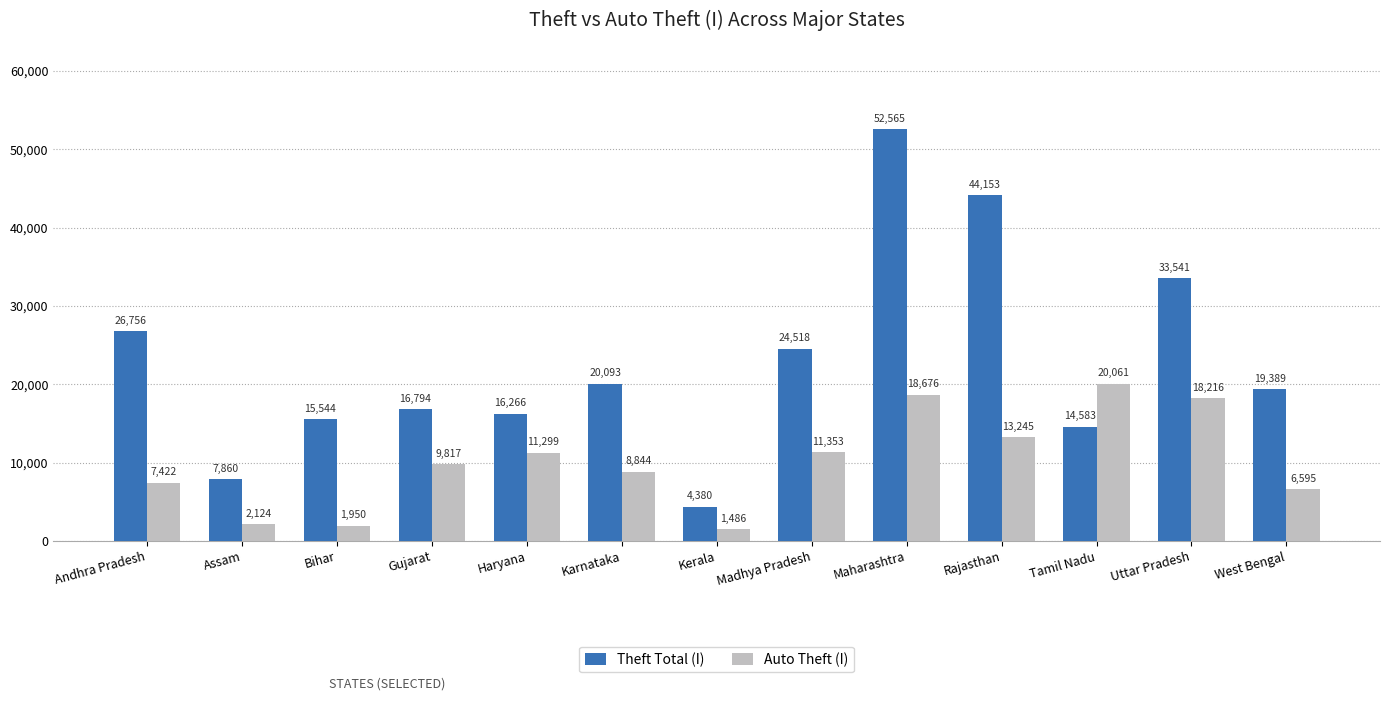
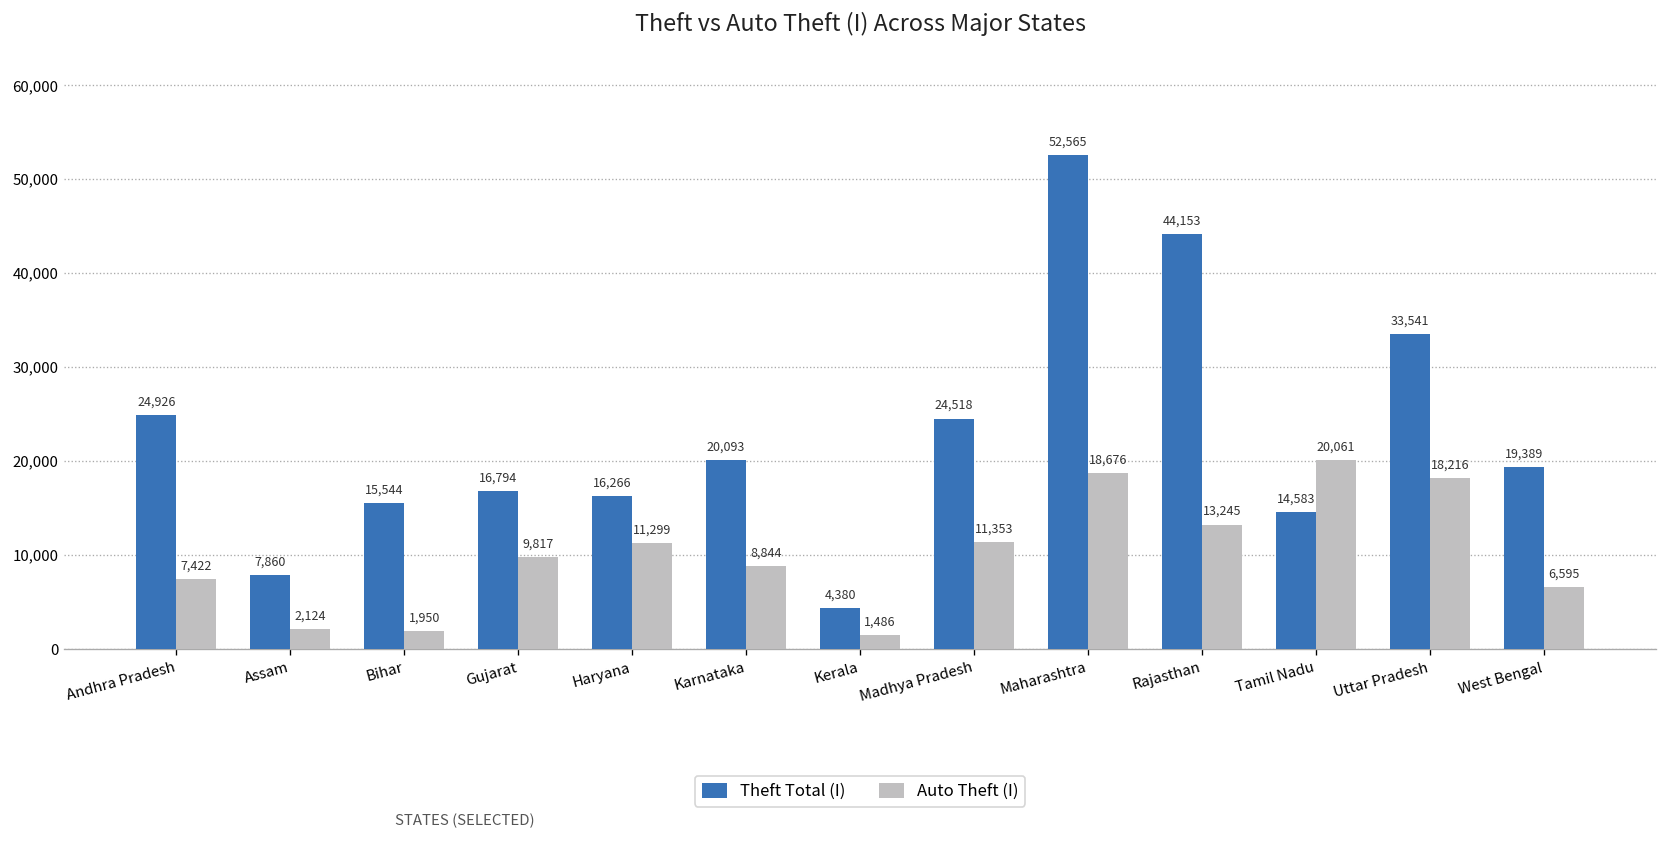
  {
    "Theft Total (I)": {
-     "Andhra Pradesh": "26,756",
+     "Andhra Pradesh": "24,926",
      "Assam": "7,860",
      "Bihar": "15,544",
      "Gujarat": "16,794",
      "Haryana": "16,266",
      "Karnataka": "20,093",
      "Kerala": "4,380",
      "Madhya Pradesh": "24,518",
      "Maharashtra": "52,565",
      "Rajasthan": "44,153",
      "Tamil Nadu": "14,583",
      "Uttar Pradesh": "33,541",
      "West Bengal": "19,389"
    },
    "Auto Theft (I)": {
      "Andhra Pradesh": "7,422",
      "Assam": "2,124",
      "Bihar": "1,950",
      "Gujarat": "9,817",
      "Haryana": "11,299",
      "Karnataka": "8,844",
      "Kerala": "1,486",
      "Madhya Pradesh": "11,353",
      "Maharashtra": "18,676",
      "Rajasthan": "13,245",
      "Tamil Nadu": "20,061",
      "Uttar Pradesh": "18,216",
      "West Bengal": "6,595"
    }
  }
